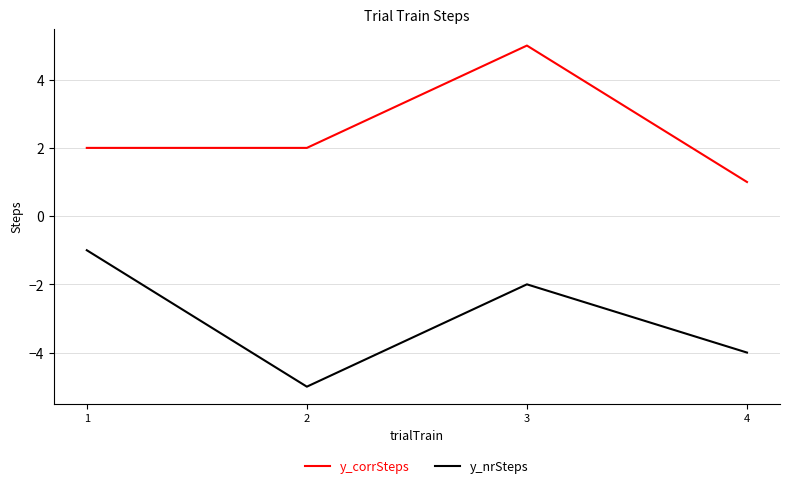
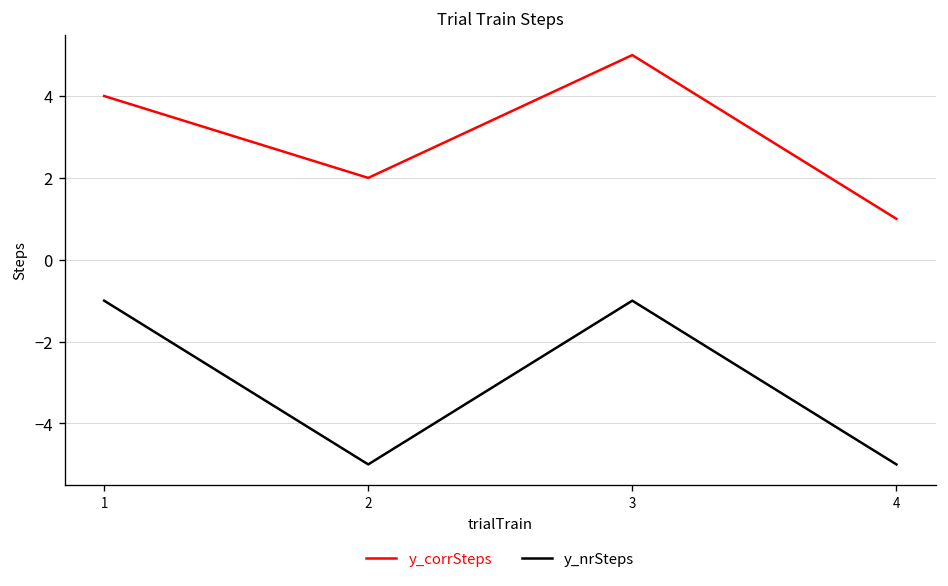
  {
    "y_corrSteps": {
-     "1": 2,
+     "1": 4,
      "2": 2,
      "3": 5,
      "4": 1
    },
    "y_nrSteps": {
      "1": -1,
      "2": -5,
-     "3": -2,
-     "4": -4
+     "3": -1,
+     "4": -5
    }
  }
